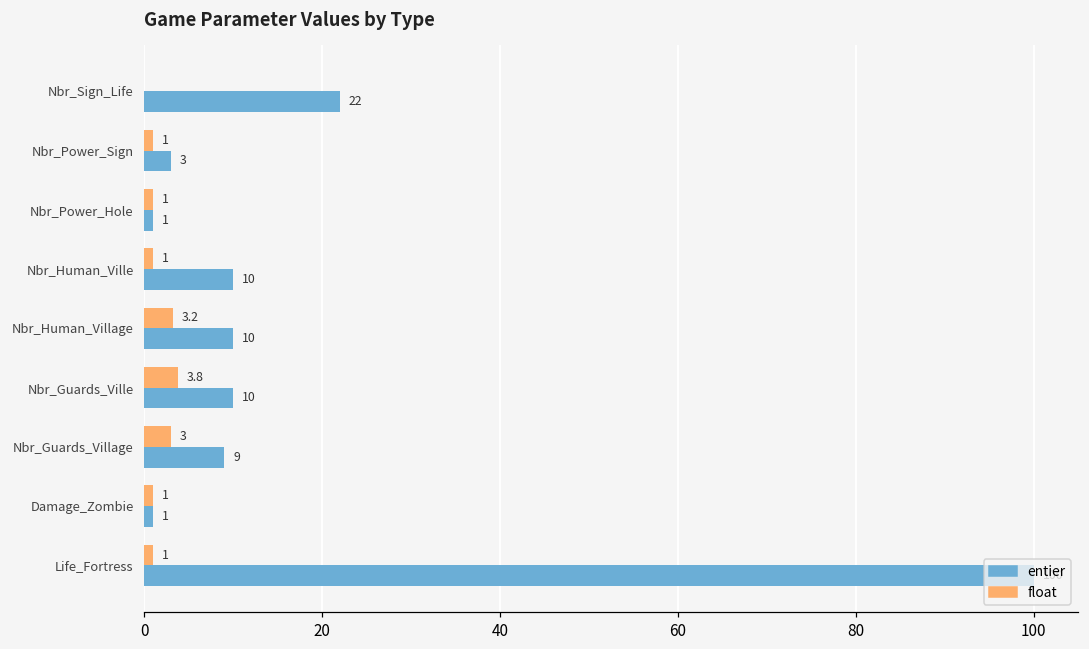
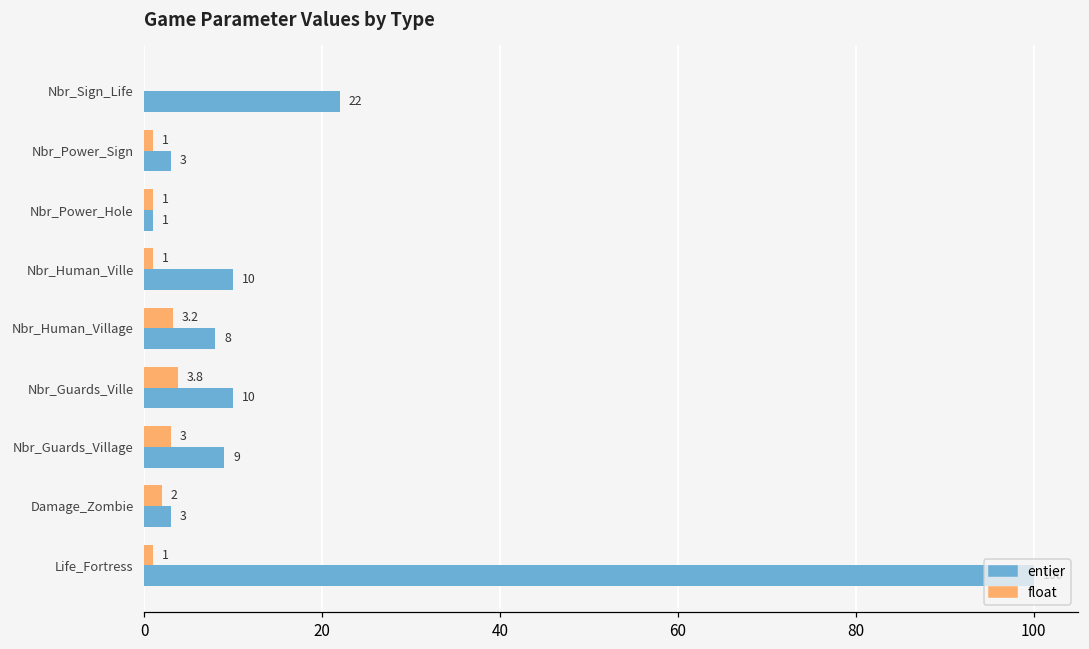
  {
    "entier": {
      "Nbr_Sign_Life": 22,
      "Nbr_Power_Sign": 3,
      "Nbr_Power_Hole": 1,
      "Nbr_Human_Ville": 10,
-     "Nbr_Human_Village": 10,
+     "Nbr_Human_Village": 8,
      "Nbr_Guards_Ville": 10,
      "Nbr_Guards_Village": 9,
-     "Damage_Zombie": 1
+     "Damage_Zombie": 3
    },
    "float": {
      "Nbr_Power_Sign": 1,
      "Nbr_Power_Hole": 1,
      "Nbr_Human_Ville": 1,
      "Nbr_Human_Village": 3.2,
      "Nbr_Guards_Ville": 3.8,
      "Nbr_Guards_Village": 3,
-     "Damage_Zombie": 1,
+     "Damage_Zombie": 2,
      "Life_Fortress": 1
    }
  }
